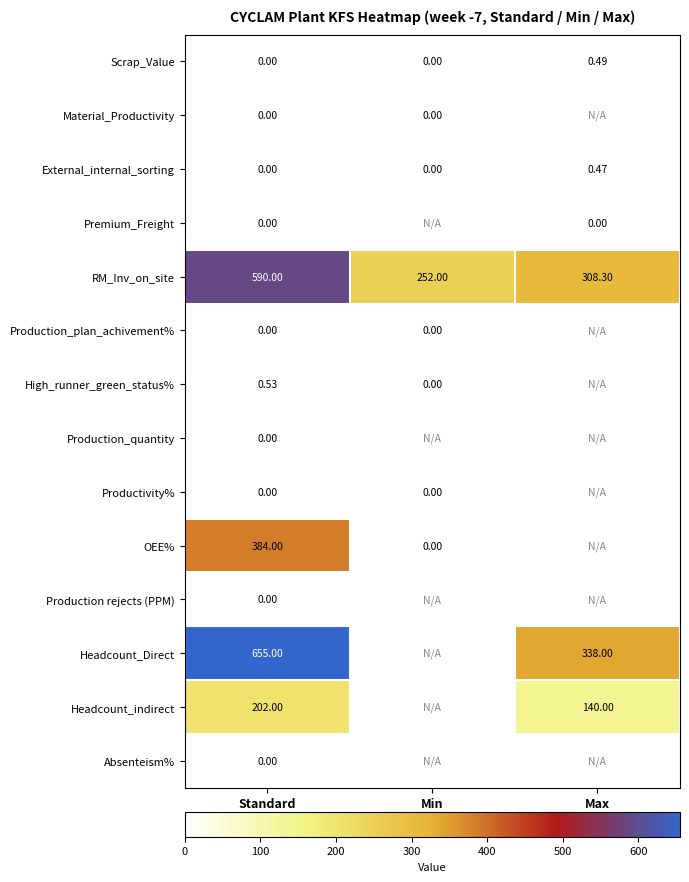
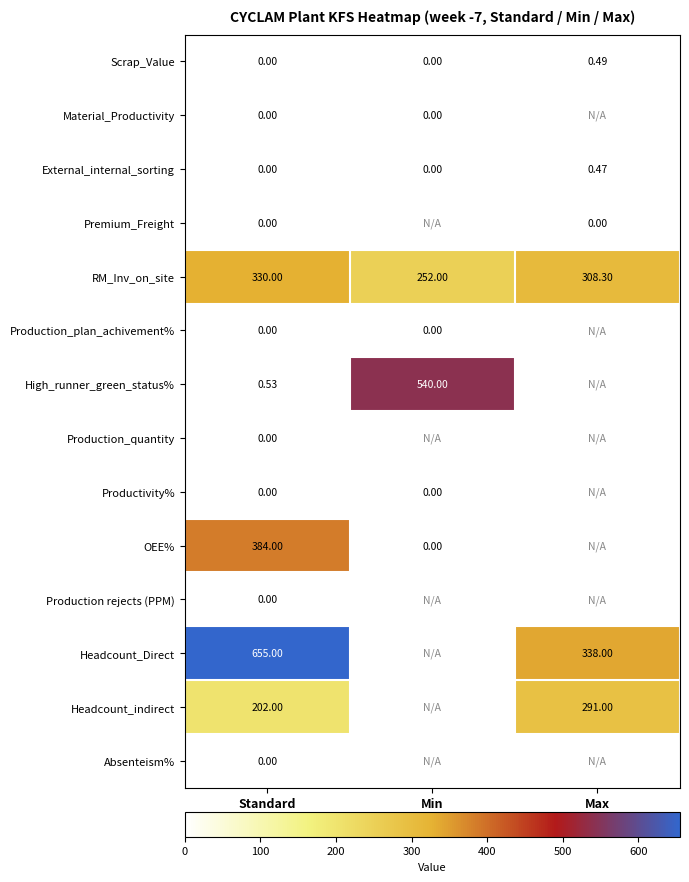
  {
    "Scrap_Value": {
      "Standard": 0.00,
      "Min": 0.00,
      "Max": 0.49
    },
    "Material_Productivity": {
      "Standard": 0.00,
      "Min": 0.00
    },
    "External_internal_sorting": {
      "Standard": 0.00,
      "Min": 0.00,
      "Max": 0.47
    },
    "Premium_Freight": {
      "Standard": 0.00,
      "Max": 0.00
    },
    "RM_Inv_on_site": {
-     "Standard": 590.00,
+     "Standard": 330.00,
      "Min": 252.00,
      "Max": 308.30
    },
    "Production_plan_achivement%": {
      "Standard": 0.00,
      "Min": 0.00
    },
    "High_runner_green_status%": {
      "Standard": 0.53,
-     "Min": 0.00
+     "Min": 540.00
    },
    "Production_quantity": {
      "Standard": 0.00
    },
    "Productivity%": {
      "Standard": 0.00,
      "Min": 0.00
    },
    "OEE%": {
      "Standard": 384.00,
      "Min": 0.00
    },
    "Production rejects (PPM)": {
      "Standard": 0.00
    },
    "Headcount_Direct": {
      "Standard": 655.00,
      "Max": 338.00
    },
    "Headcount_indirect": {
      "Standard": 202.00,
-     "Max": 140.00
+     "Max": 291.00
    },
    "Absenteism%": {
      "Standard": 0.00
    }
  }
